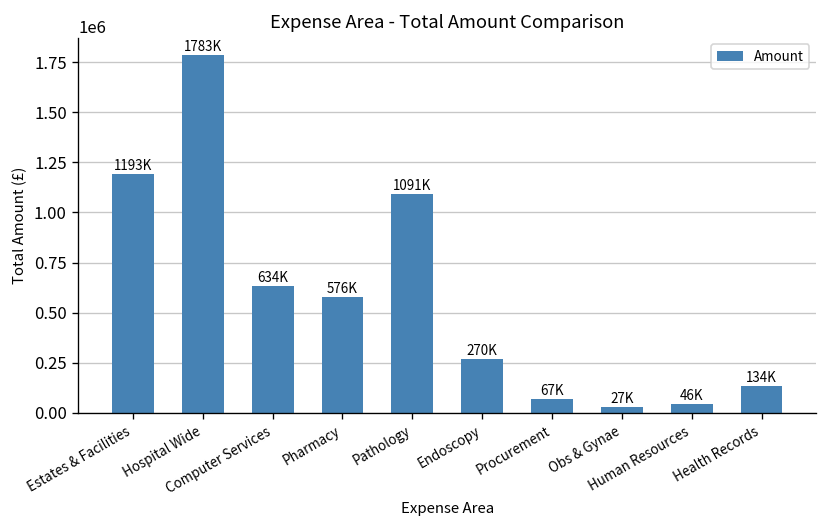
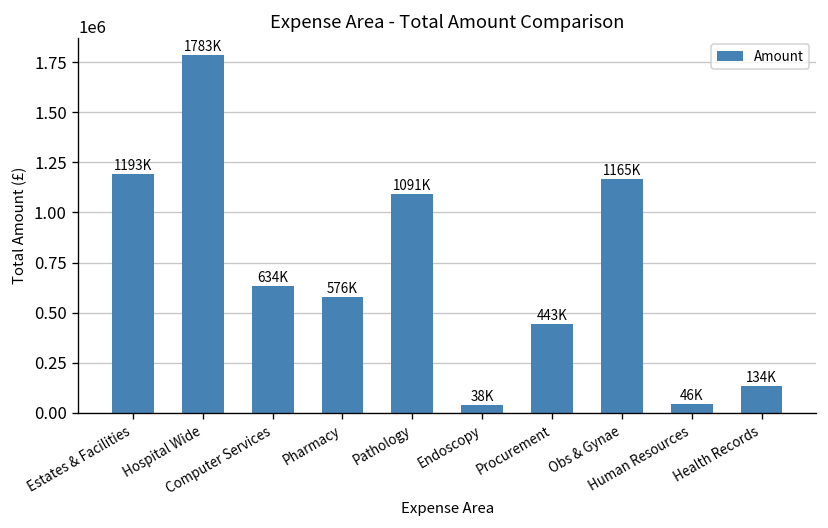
  {
    "Estates & Facilities": "1193K",
    "Hospital Wide": "1783K",
    "Computer Services": "634K",
    "Pharmacy": "576K",
    "Pathology": "1091K",
-   "Endoscopy": "270K",
-   "Procurement": "67K",
-   "Obs & Gynae": "27K",
+   "Endoscopy": "38K",
+   "Procurement": "443K",
+   "Obs & Gynae": "1165K",
    "Human Resources": "46K",
    "Health Records": "134K"
  }
